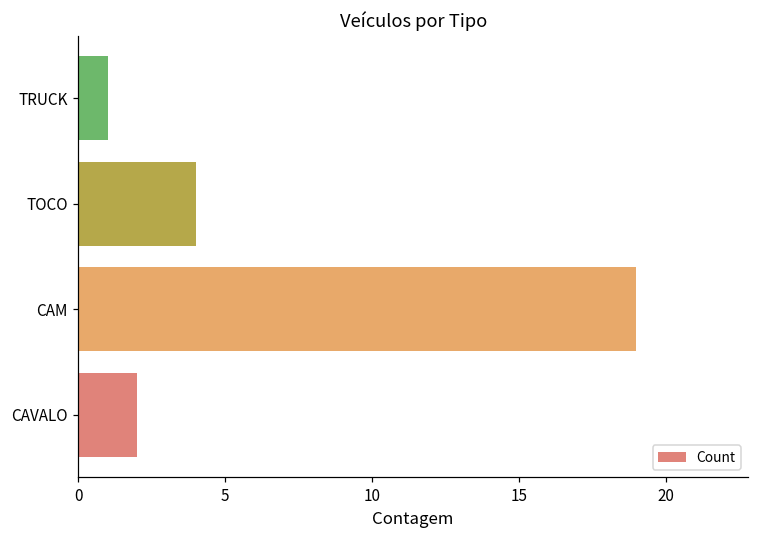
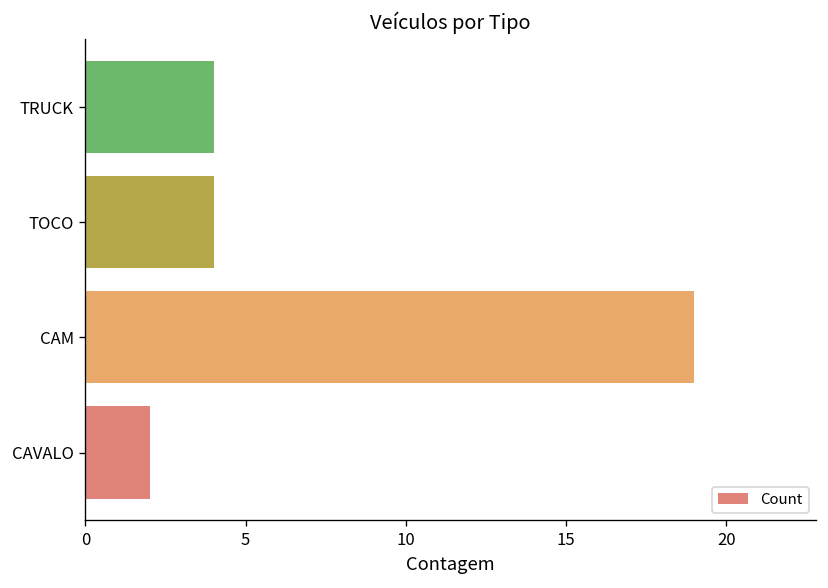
  {
-   "TRUCK": 1,
+   "TRUCK": 4,
    "TOCO": 4,
    "CAM": 19,
    "CAVALO": 2
  }
